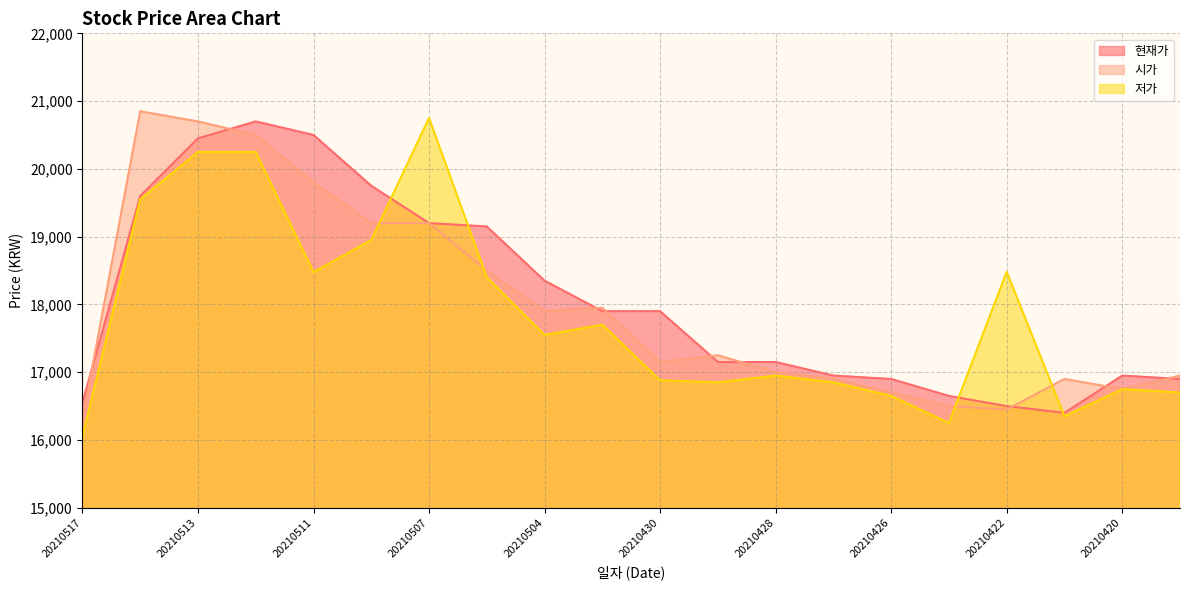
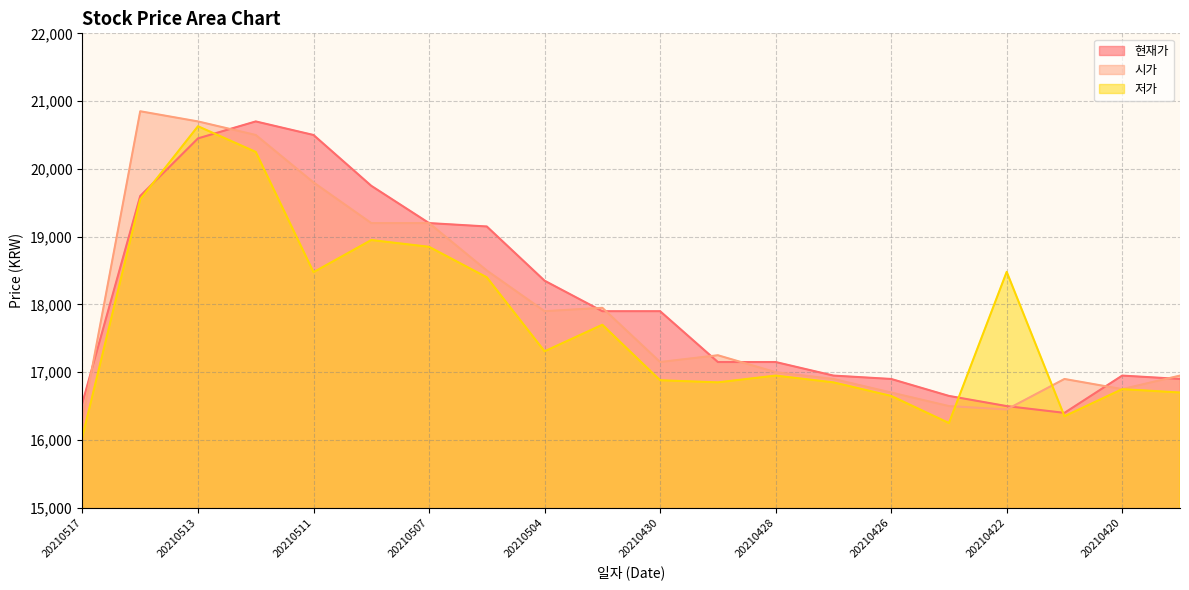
  {
    "저가": {
      "20210517": "16,100",
-     "20210513": "20,300",
+     "20210513": "20,600",
      "20210511": "18,500",
-     "20210507": "20,800",
-     "20210504": "17,600",
+     "20210507": "18,900",
+     "20210504": "17,300",
      "20210430": "16,900",
      "20210428": "17,000",
      "20210426": "16,700",
      "20210422": "18,500"
    }
  }
